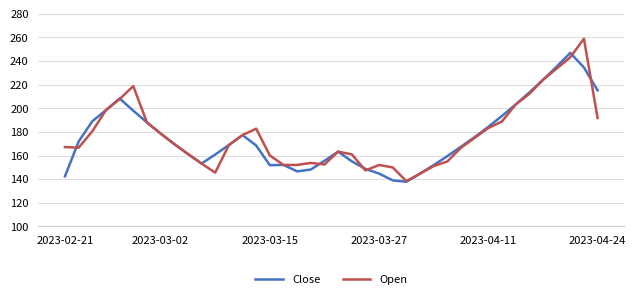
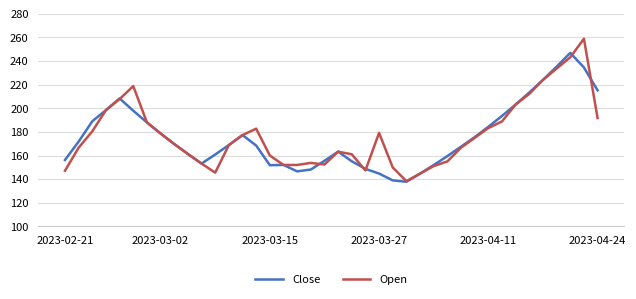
  {
    "Close": {
-     "2023-02-21": 143,
+     "2023-02-21": 156,
      "2023-03-15": 152,
      "2023-03-27": 145,
      "2023-04-24": 215
    },
    "Open": {
-     "2023-02-21": 167,
+     "2023-02-21": 147,
      "2023-03-15": 160,
-     "2023-03-27": 152,
+     "2023-03-27": 179,
      "2023-04-24": 192
    }
  }
